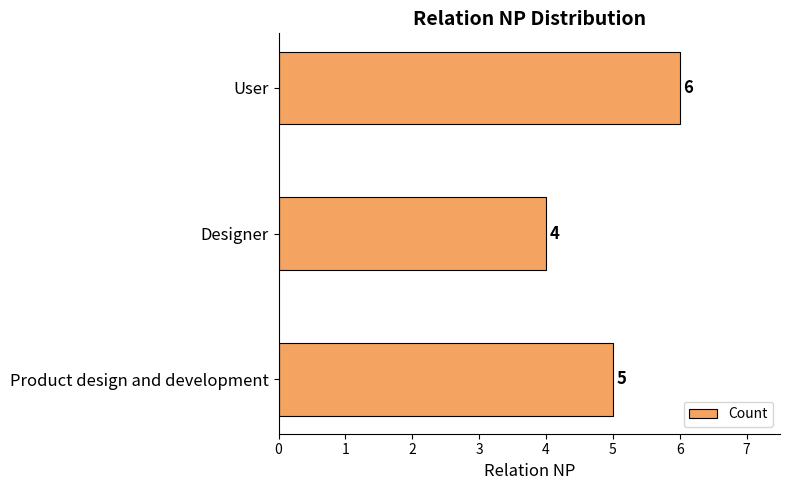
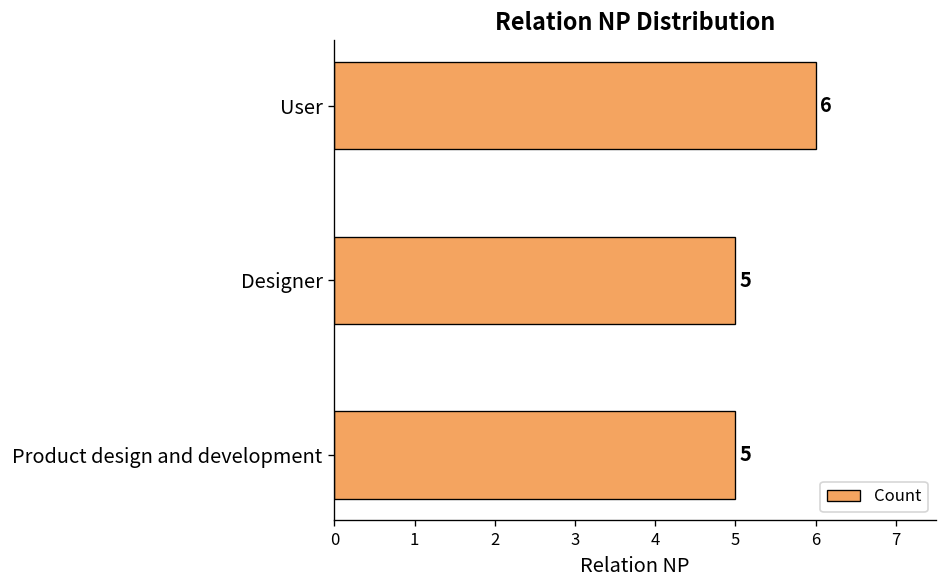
  {
    "User": 6,
-   "Designer": 4,
+   "Designer": 5,
    "Product design and development": 5
  }
